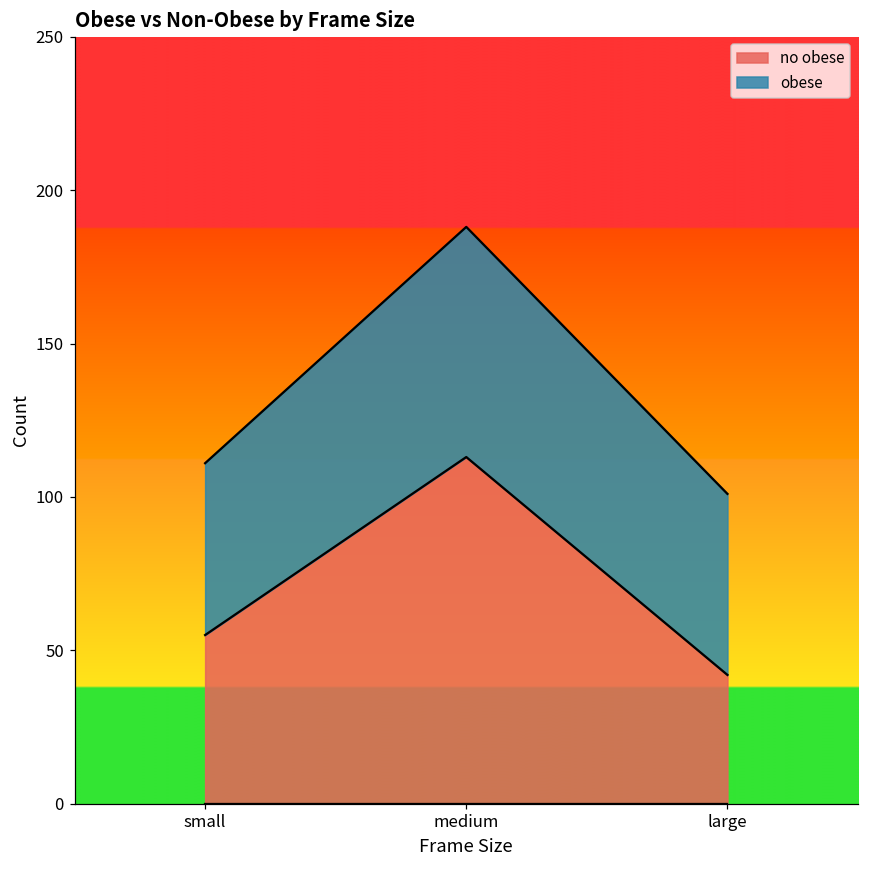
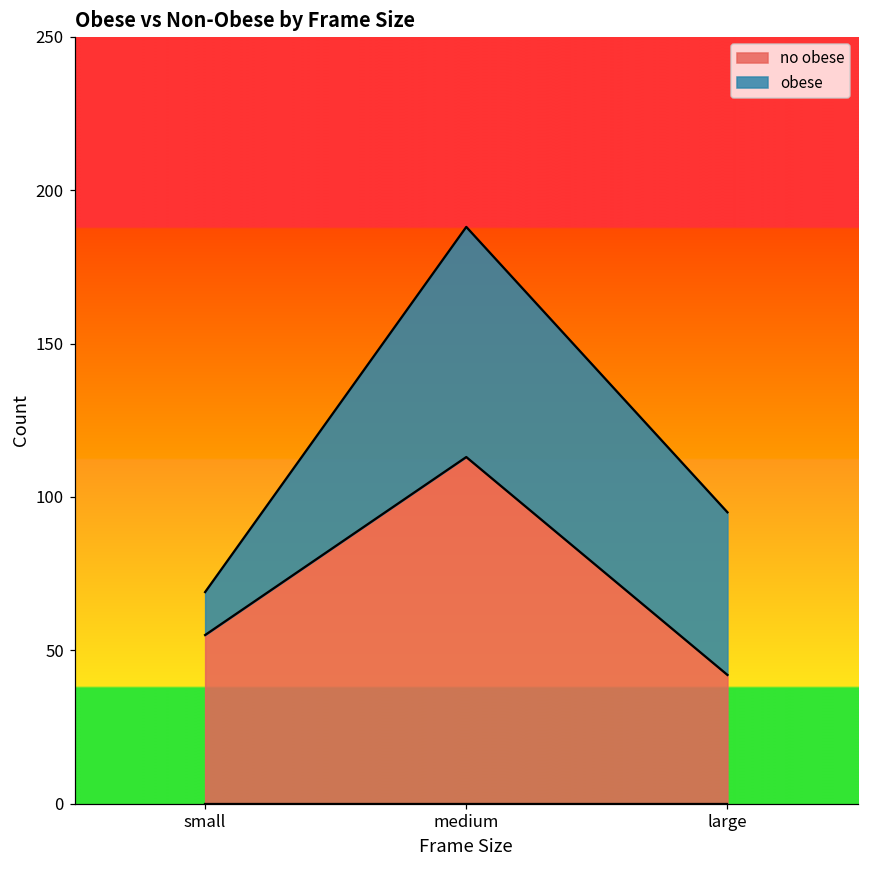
  {
    "no obese": {
      "small": 55,
      "medium": 113,
      "large": 42
    },
    "obese": {
-     "small": 56,
+     "small": 14,
      "medium": 75,
-     "large": 59
+     "large": 53
    }
  }
